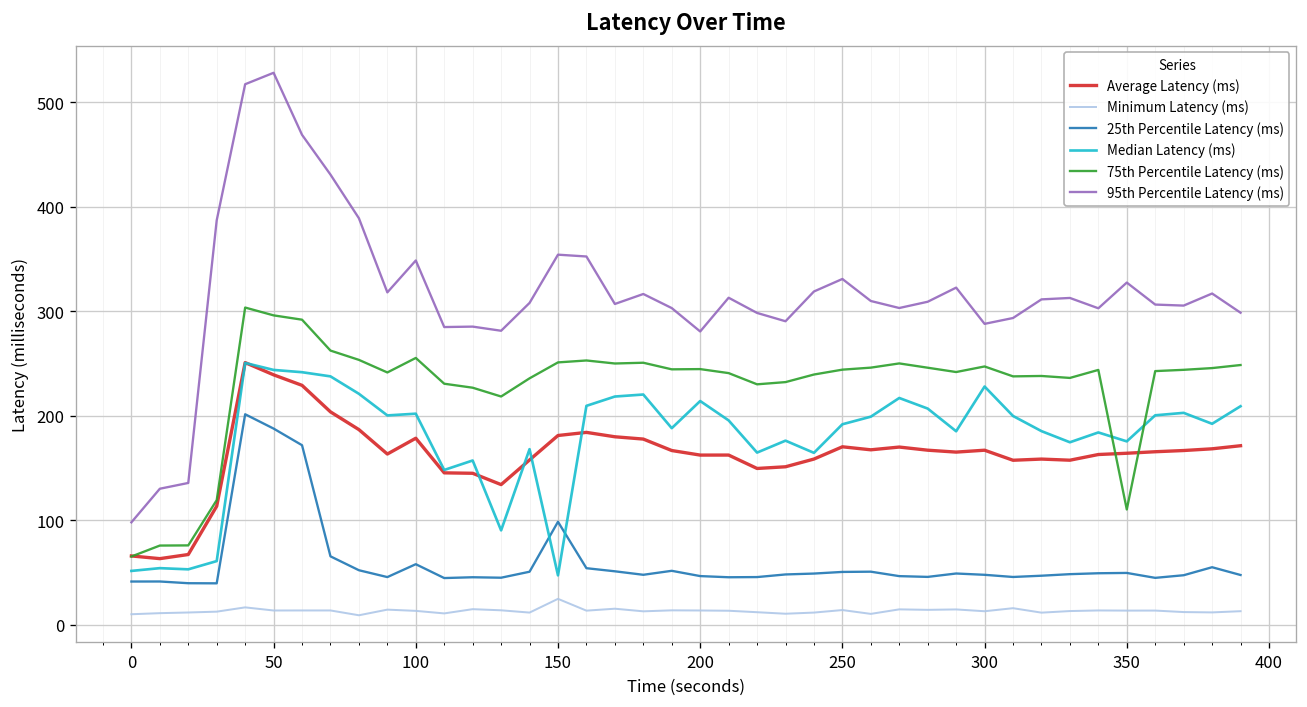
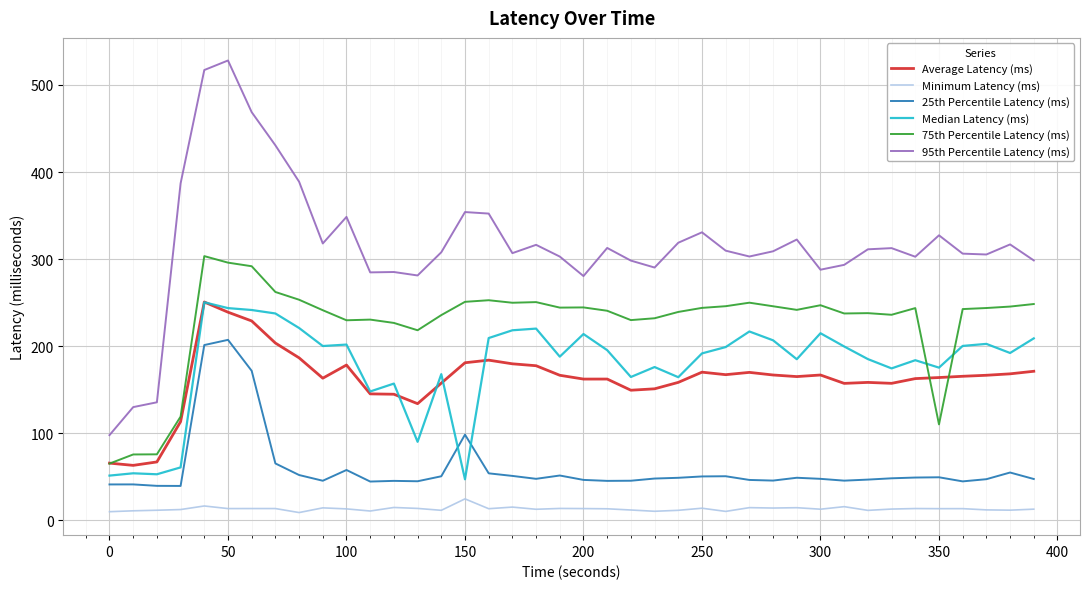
  {
    "Average Latency (ms)": {
      "50": 240,
      "100": 180,
      "150": 180,
      "200": 160,
      "250": 170,
      "300": 170,
      "350": 160
    },
    "Minimum Latency (ms)": {
      "0": 10,
      "50": 10,
      "100": 10,
      "150": 20,
      "200": 10,
      "250": 10,
      "300": 10,
      "350": 10
    },
    "25th Percentile Latency (ms)": {
      "0": 40,
-     "50": 190,
+     "50": 210,
      "100": 60,
      "150": 100,
      "200": 50,
      "250": 50,
      "300": 50,
      "350": 50
    },
    "Median Latency (ms)": {
      "0": 50,
      "50": 240,
      "100": 200,
      "150": 50,
      "200": 210,
      "250": 190,
-     "300": 230,
+     "300": 210,
      "350": 180
    },
    "75th Percentile Latency (ms)": {
      "50": 300,
-     "100": 260,
+     "100": 230,
      "150": 250,
      "200": 240,
      "250": 240,
      "300": 250,
      "350": 110
    },
    "95th Percentile Latency (ms)": {
      "0": 100,
      "50": 530,
      "100": 350,
      "150": 350,
      "200": 280,
      "250": 330,
      "300": 290,
      "350": 330
    }
  }
